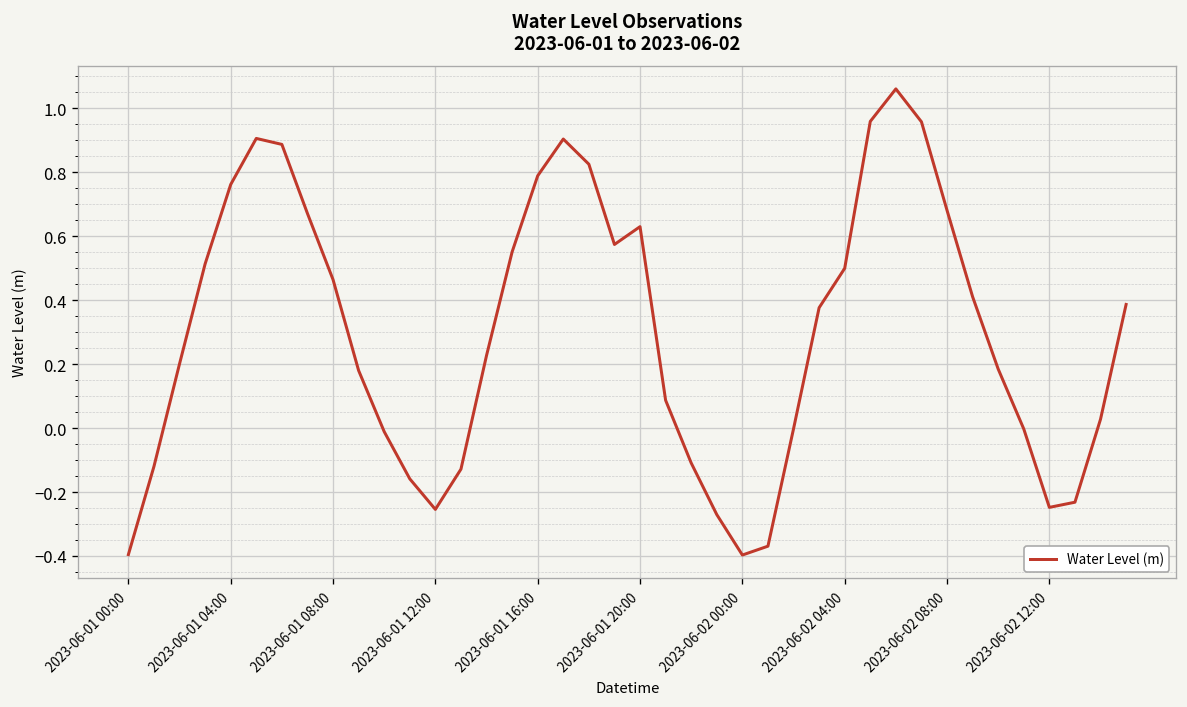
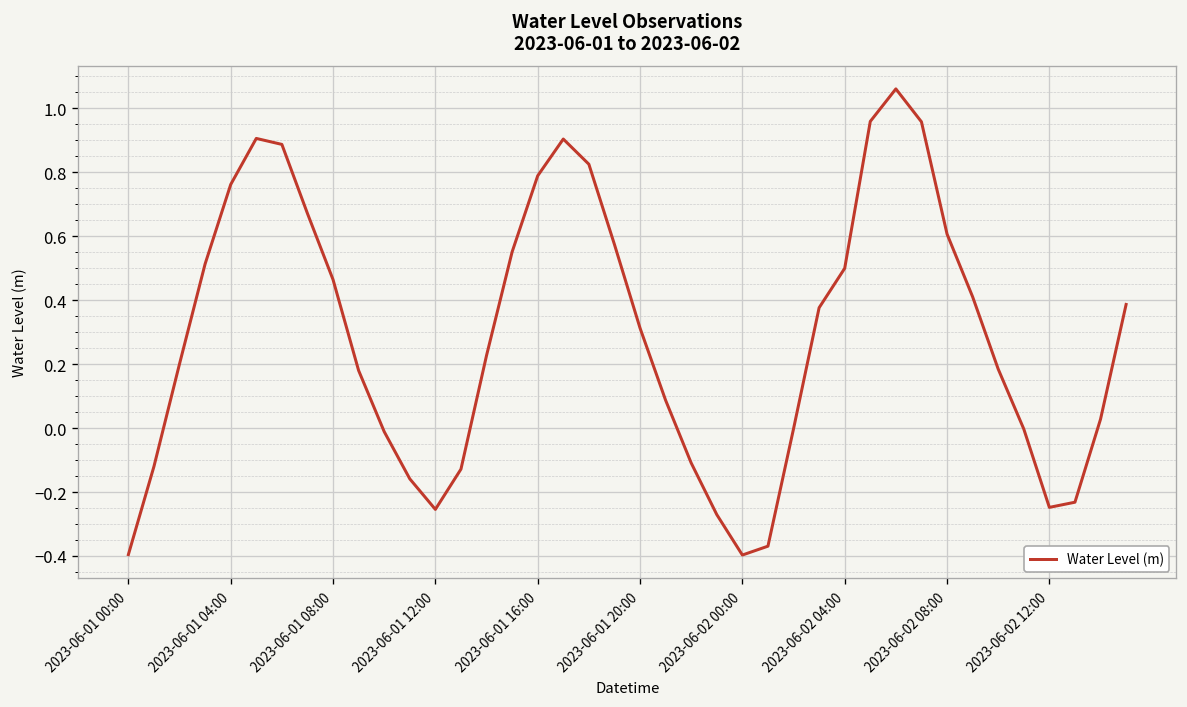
  {
    "2023-06-01 00:00": -0.40,
    "2023-06-01 04:00": 0.76,
    "2023-06-01 08:00": 0.46,
    "2023-06-01 12:00": -0.25,
    "2023-06-01 16:00": 0.79,
-   "2023-06-01 20:00": 0.63,
+   "2023-06-01 20:00": 0.31,
    "2023-06-02 00:00": -0.40,
    "2023-06-02 04:00": 0.50,
-   "2023-06-02 08:00": 0.68,
+   "2023-06-02 08:00": 0.61,
    "2023-06-02 12:00": -0.25
  }
